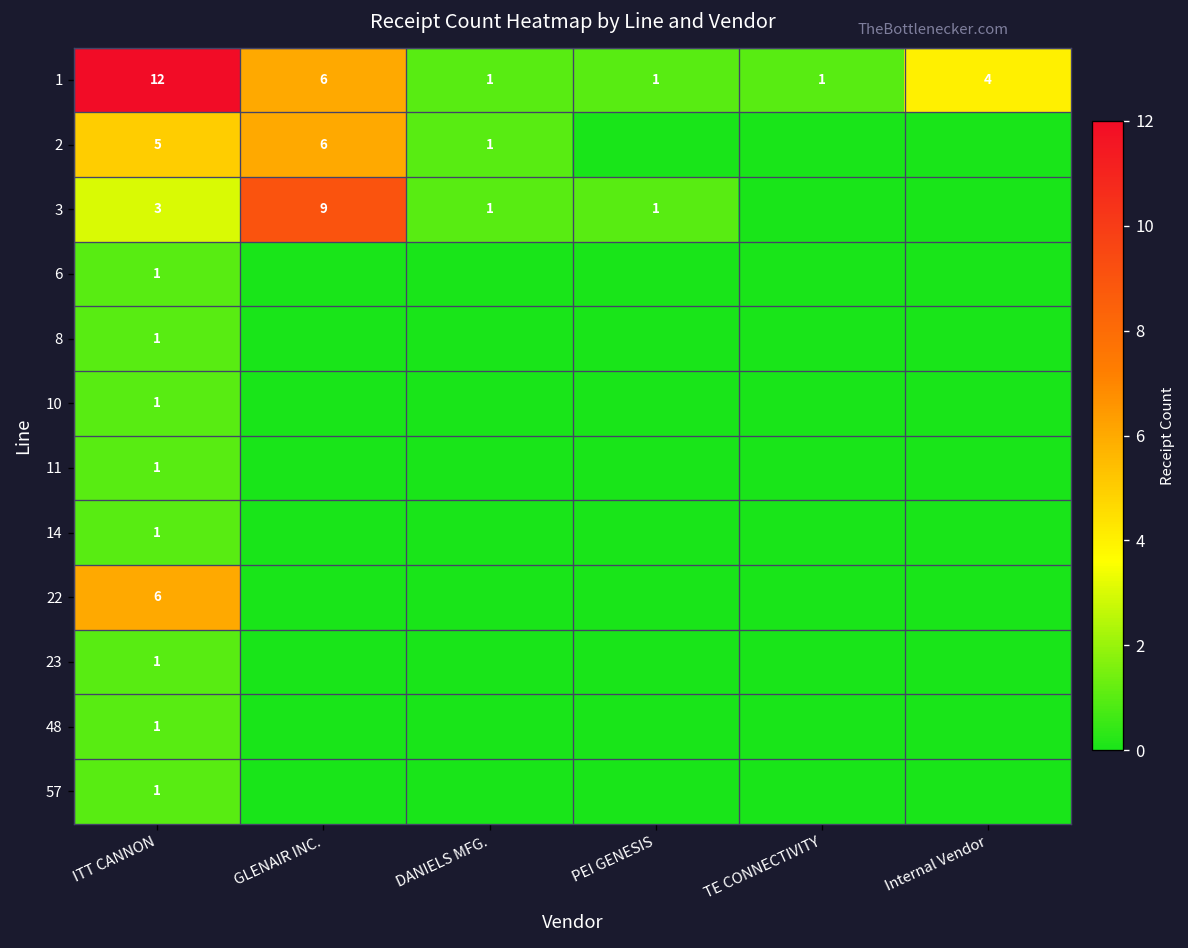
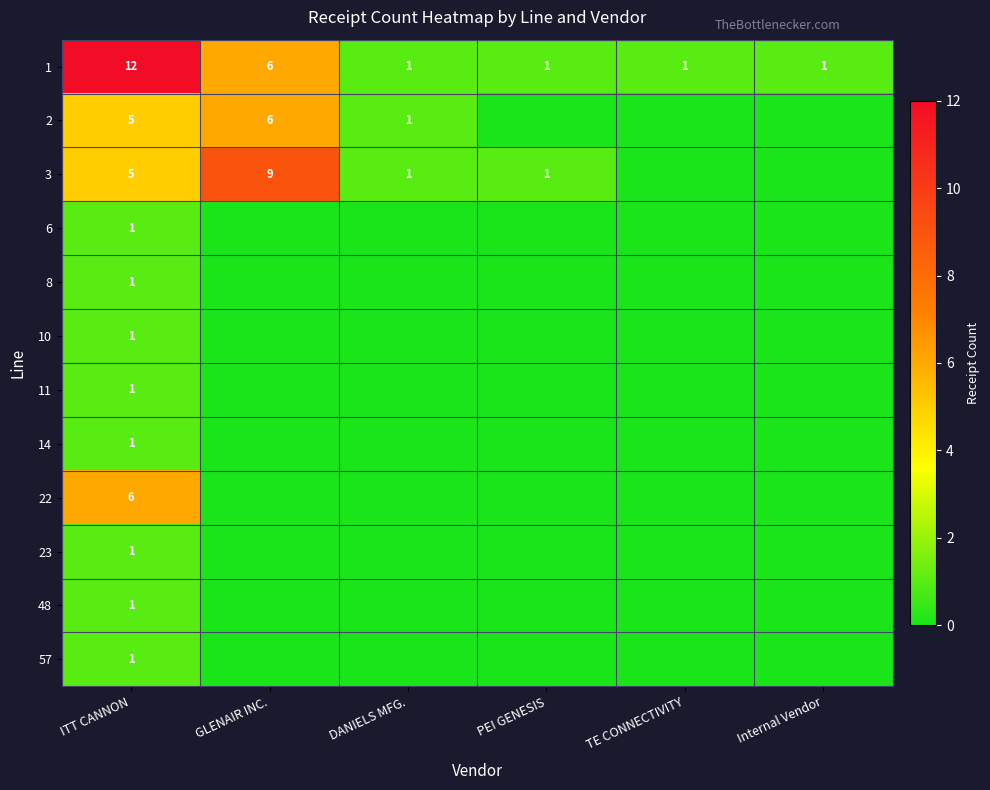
  {
    "1": {
      "ITT CANNON": 12,
      "GLENAIR INC.": 6,
      "DANIELS MFG.": 1,
      "PEI GENESIS": 1,
      "TE CONNECTIVITY": 1,
-     "Internal Vendor": 4
+     "Internal Vendor": 1
    },
    "2": {
      "ITT CANNON": 5,
      "GLENAIR INC.": 6,
      "DANIELS MFG.": 1
    },
    "3": {
-     "ITT CANNON": 3,
+     "ITT CANNON": 5,
      "GLENAIR INC.": 9,
      "DANIELS MFG.": 1,
      "PEI GENESIS": 1
    },
    "6": {
      "ITT CANNON": 1
    },
    "8": {
      "ITT CANNON": 1
    },
    "10": {
      "ITT CANNON": 1
    },
    "11": {
      "ITT CANNON": 1
    },
    "14": {
      "ITT CANNON": 1
    },
    "22": {
      "ITT CANNON": 6
    },
    "23": {
      "ITT CANNON": 1
    },
    "48": {
      "ITT CANNON": 1
    },
    "57": {
      "ITT CANNON": 1
    }
  }
